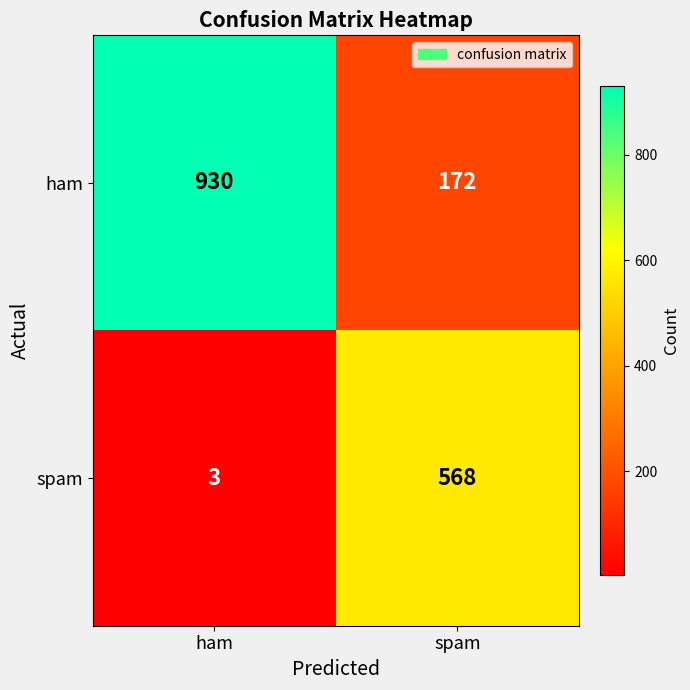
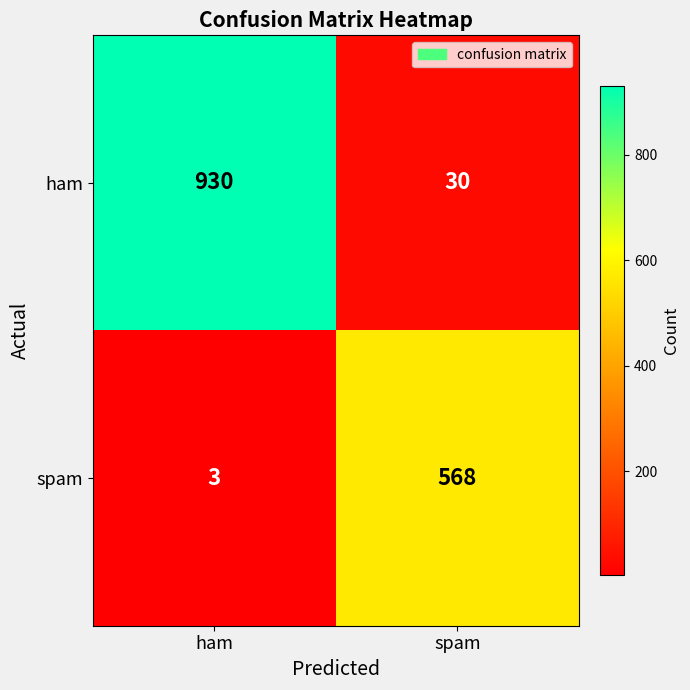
  {
    "ham": {
      "ham": 930,
-     "spam": 172
+     "spam": 30
    },
    "spam": {
      "ham": 3,
      "spam": 568
    }
  }
